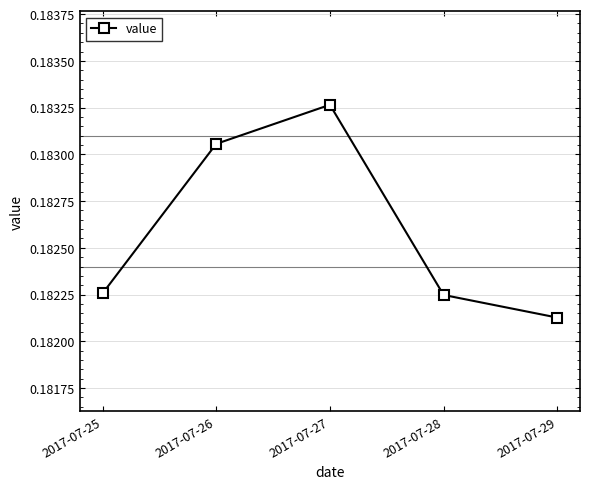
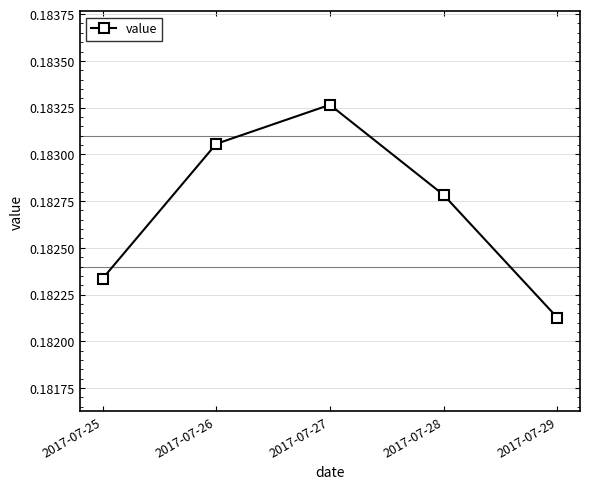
  {
-   "2017-07-25": 0.18226,
+   "2017-07-25": 0.18234,
    "2017-07-26": 0.18306,
    "2017-07-27": 0.18327,
-   "2017-07-28": 0.18225,
+   "2017-07-28": 0.18278,
    "2017-07-29": 0.18213
  }
